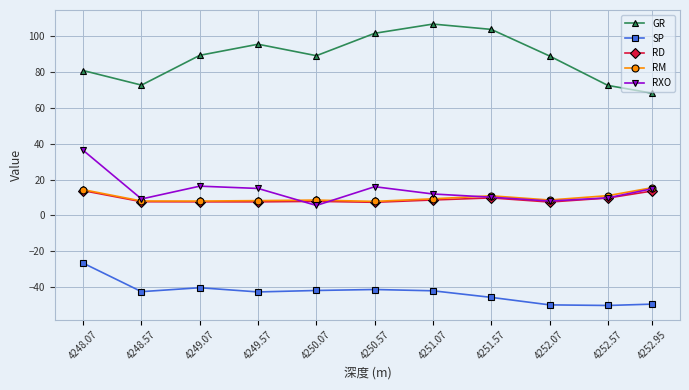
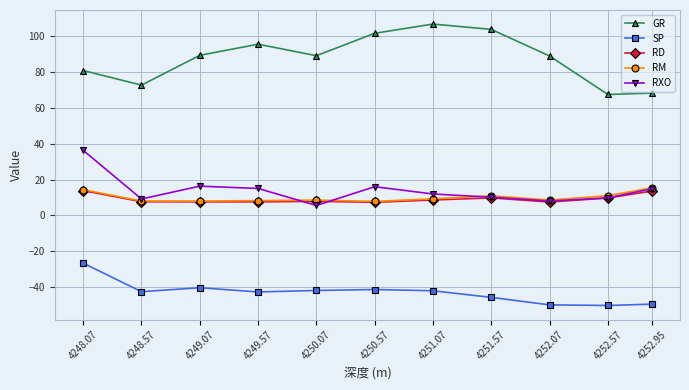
  {
    "GR": {
      "4248.07": 81,
      "4248.57": 73,
      "4249.07": 89,
      "4249.57": 96,
      "4250.07": 89,
      "4250.57": 102,
      "4251.07": 107,
      "4251.57": 104,
      "4252.07": 89,
-     "4252.57": 73,
+     "4252.57": 68,
      "4252.95": 68
    },
    "SP": {
      "4248.07": -27,
      "4248.57": -43,
      "4249.07": -40,
      "4249.57": -43,
      "4250.07": -42,
      "4250.57": -41,
      "4251.07": -42,
      "4251.57": -46,
      "4252.07": -50,
      "4252.57": -50,
      "4252.95": -50
    },
    "RXO": {
      "4248.07": 36,
      "4249.07": 16,
      "4249.57": 15,
      "4250.07": 6,
      "4250.57": 16,
      "4251.07": 12
    }
  }
